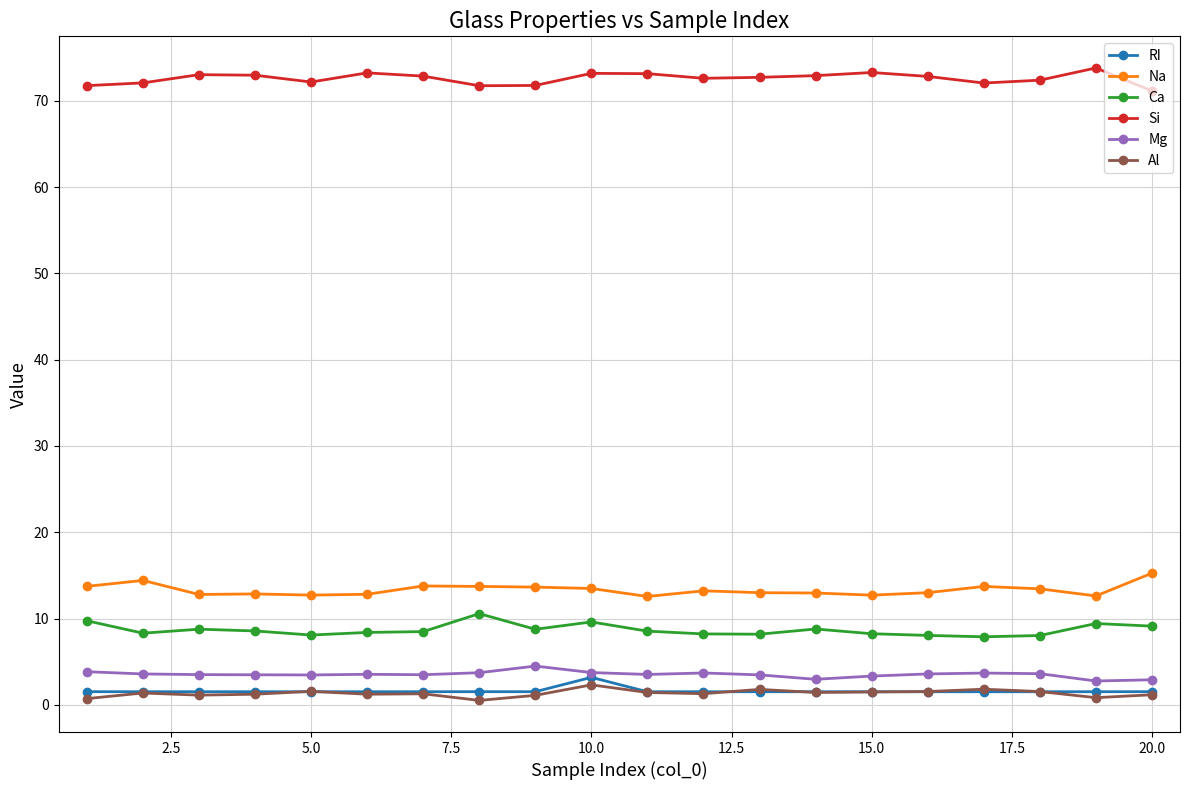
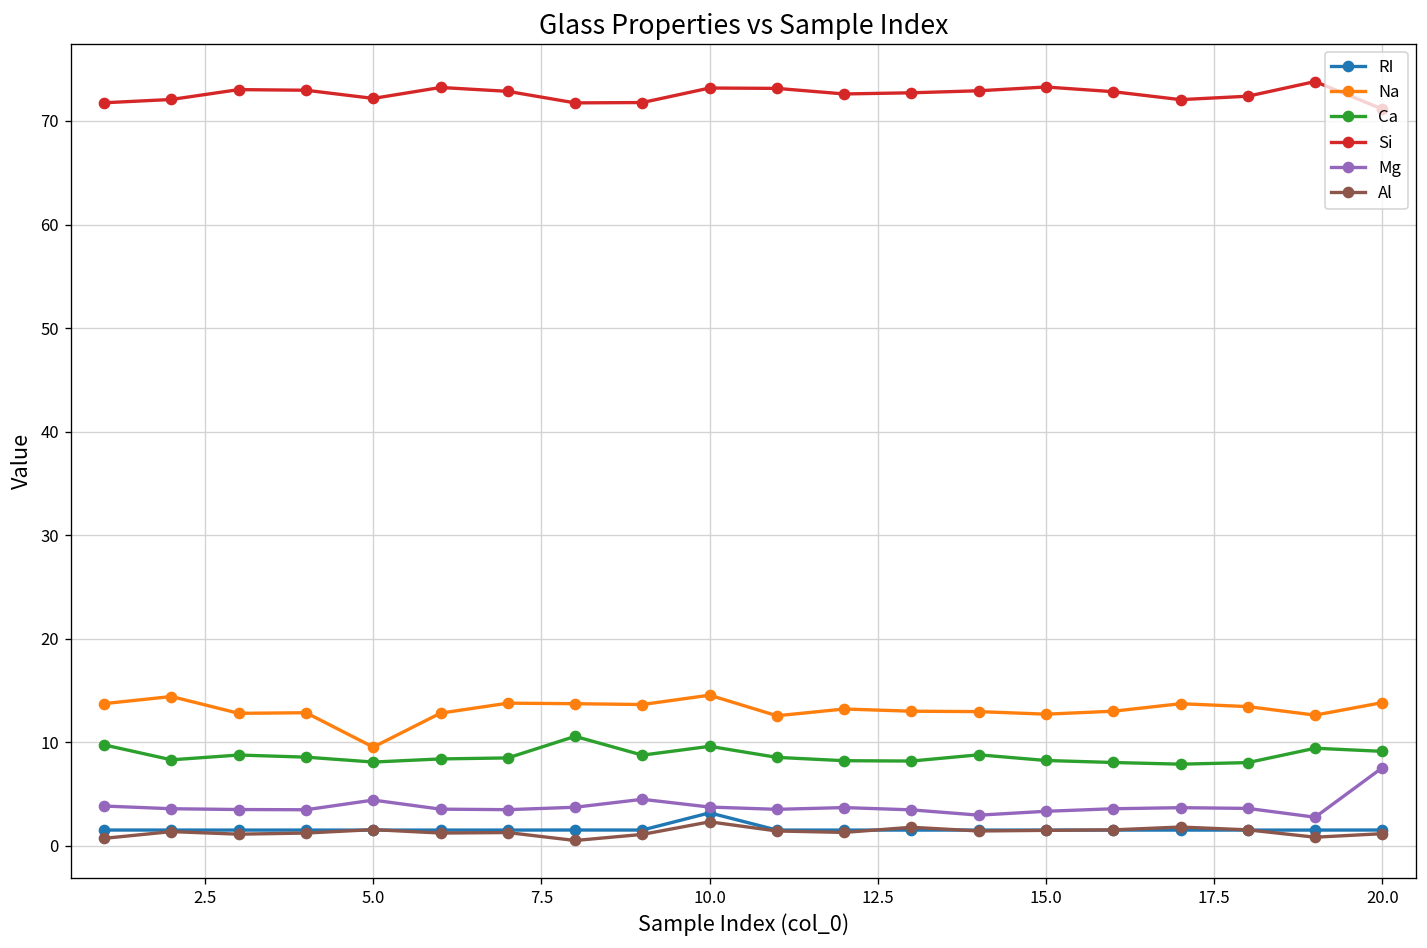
  {
    "RI": {
      "10.0": 3,
      "20.0": 2
    },
    "Na": {
-     "5.0": 13,
-     "10.0": 13,
+     "5.0": 10,
+     "10.0": 15,
      "15.0": 13,
-     "20.0": 15
+     "20.0": 14
    },
    "Ca": {
      "5.0": 8,
      "10.0": 10,
      "15.0": 8,
      "20.0": 9
    },
    "Si": {
      "5.0": 72,
      "10.0": 73,
      "15.0": 73
    },
    "Mg": {
-     "5.0": 3,
+     "5.0": 4,
      "10.0": 4,
      "15.0": 3,
-     "20.0": 3
+     "20.0": 8
    },
    "Al": {
      "10.0": 2,
      "20.0": 1
    }
  }
